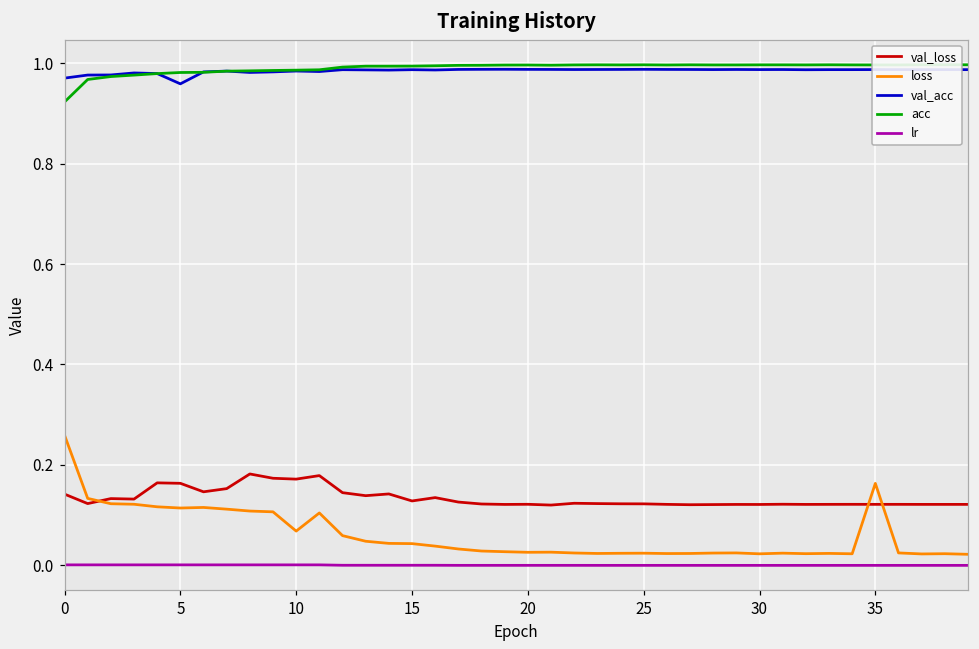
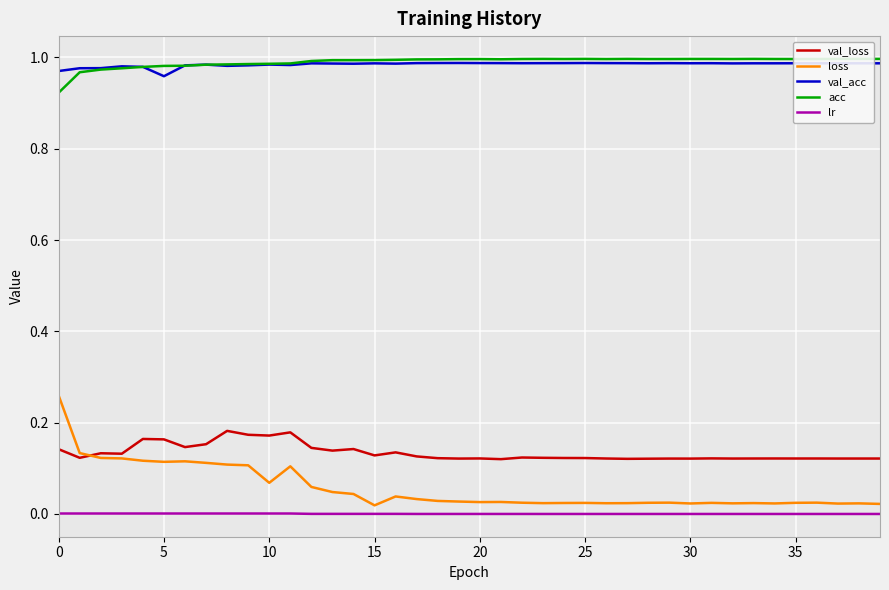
  {
    "val_loss": {
      "0": 0.14,
      "5": 0.16,
      "10": 0.17,
      "15": 0.13,
      "20": 0.12,
      "25": 0.12,
      "30": 0.12,
      "35": 0.12
    },
    "loss": {
      "0": 0.26,
      "5": 0.11,
      "10": 0.07,
-     "15": 0.04,
+     "15": 0.02,
      "20": 0.03,
      "25": 0.02,
      "30": 0.02,
-     "35": 0.16
+     "35": 0.02
    },
    "val_acc": {
      "0": 0.97,
      "5": 0.96,
      "15": 0.99,
      "20": 0.99,
      "25": 0.99,
      "30": 0.99
    },
    "acc": {
      "0": 0.92,
      "5": 0.98,
      "15": 0.99,
      "20": 1.00,
      "25": 1.00,
      "30": 1.00
    },
    "lr": {
      "0": 0.00,
      "5": 0.00,
      "10": 0.00,
      "15": 0.00,
      "20": 0.00,
      "25": 0.00,
      "30": 0.00,
      "35": 0.00
    }
  }
